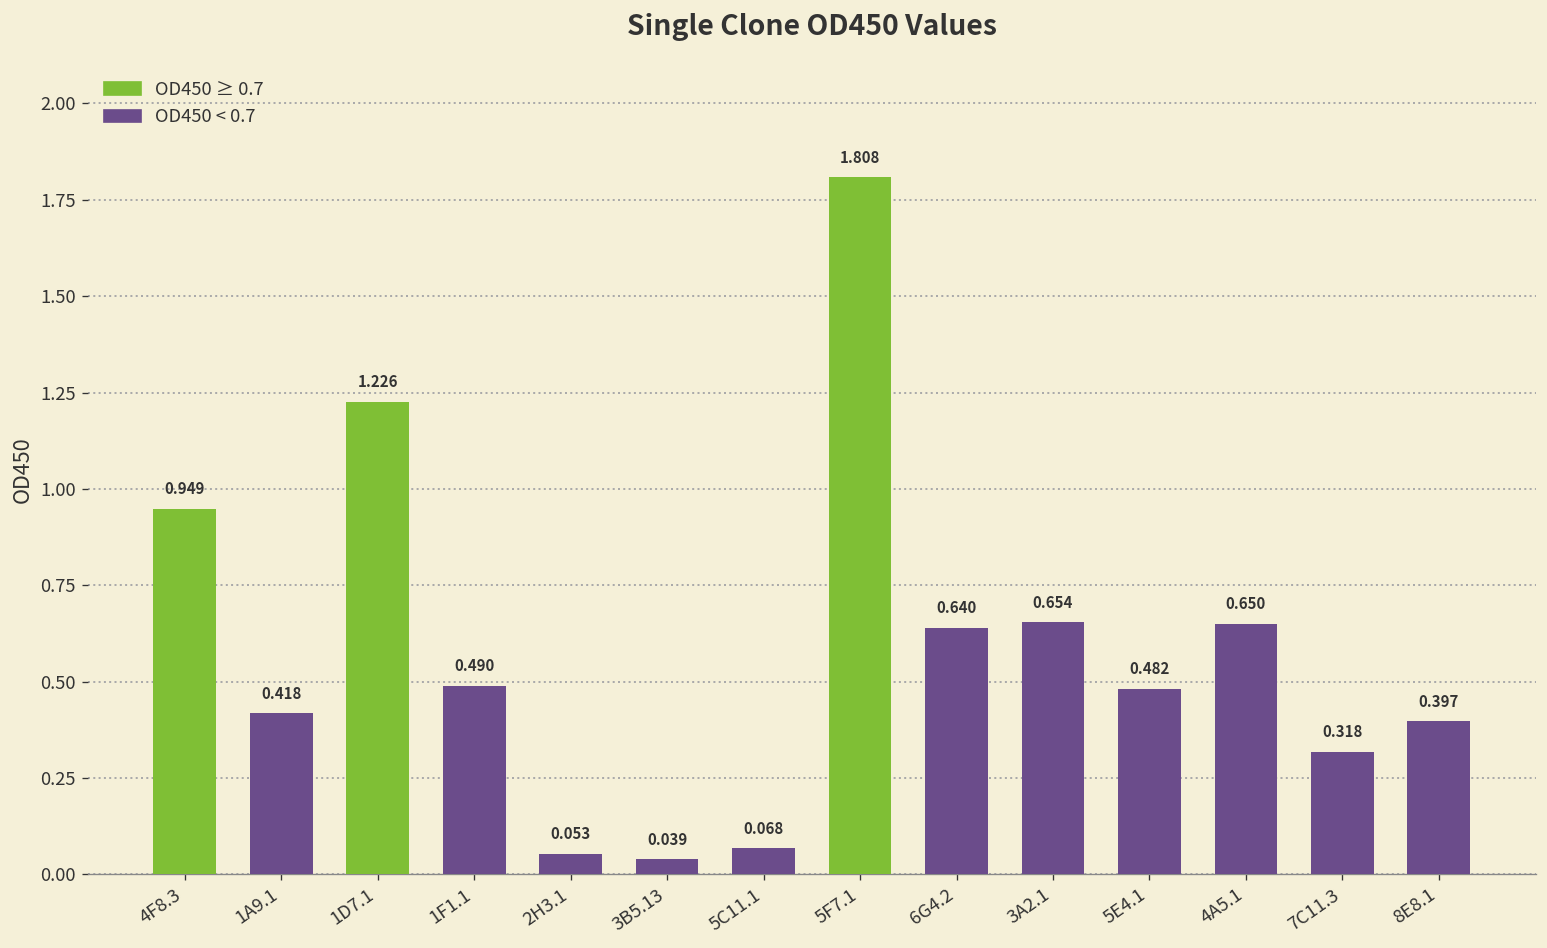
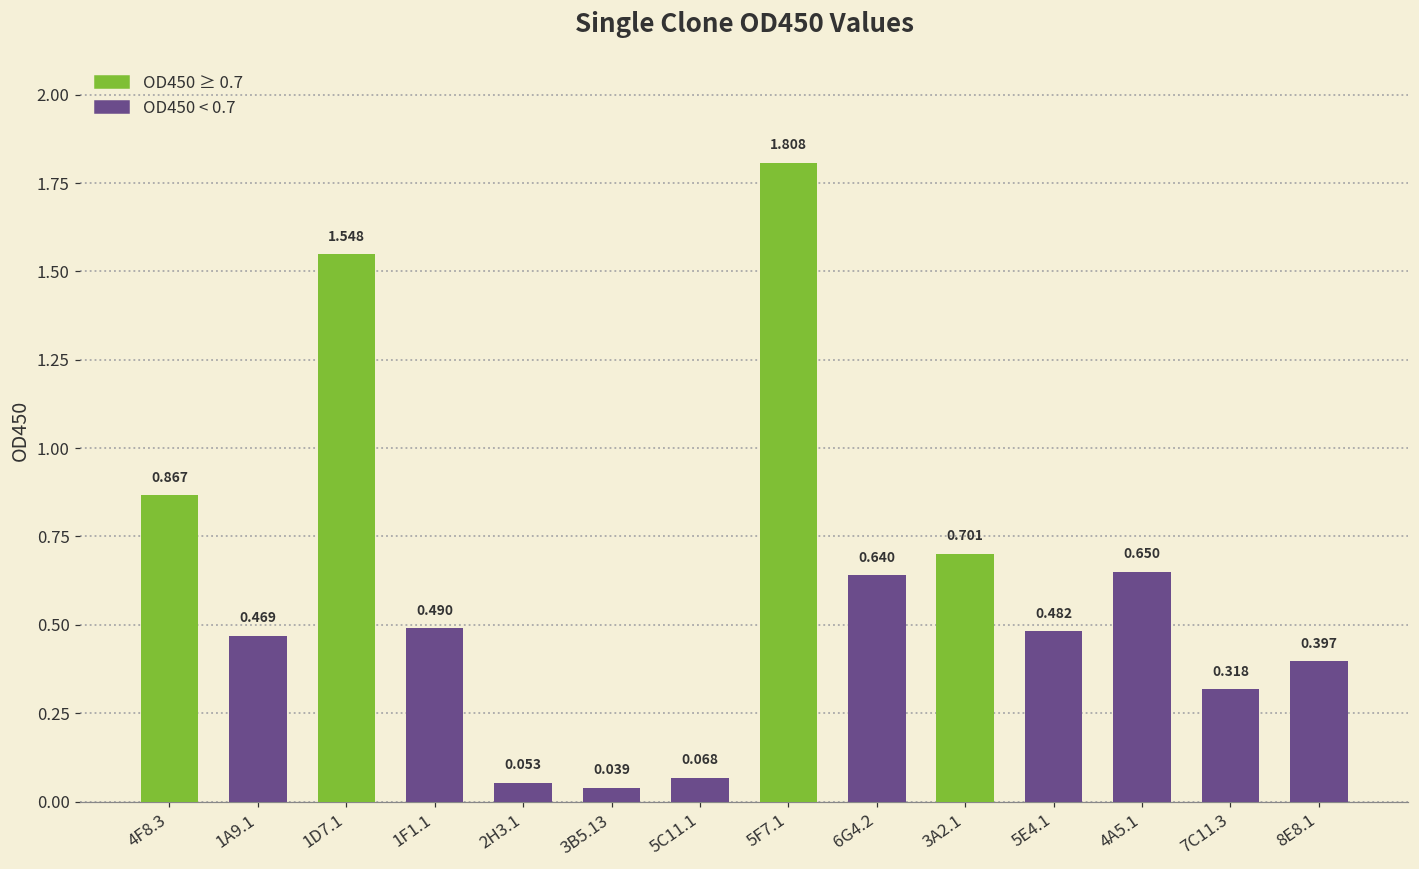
  {
-   "4F8.3": 0.949,
-   "1A9.1": 0.418,
-   "1D7.1": 1.226,
+   "4F8.3": 0.867,
+   "1A9.1": 0.469,
+   "1D7.1": 1.548,
    "1F1.1": 0.490,
    "2H3.1": 0.053,
    "3B5.13": 0.039,
    "5C11.1": 0.068,
    "5F7.1": 1.808,
    "6G4.2": 0.640,
-   "3A2.1": 0.654,
+   "3A2.1": 0.701,
    "5E4.1": 0.482,
    "4A5.1": 0.650,
    "7C11.3": 0.318,
    "8E8.1": 0.397
  }
